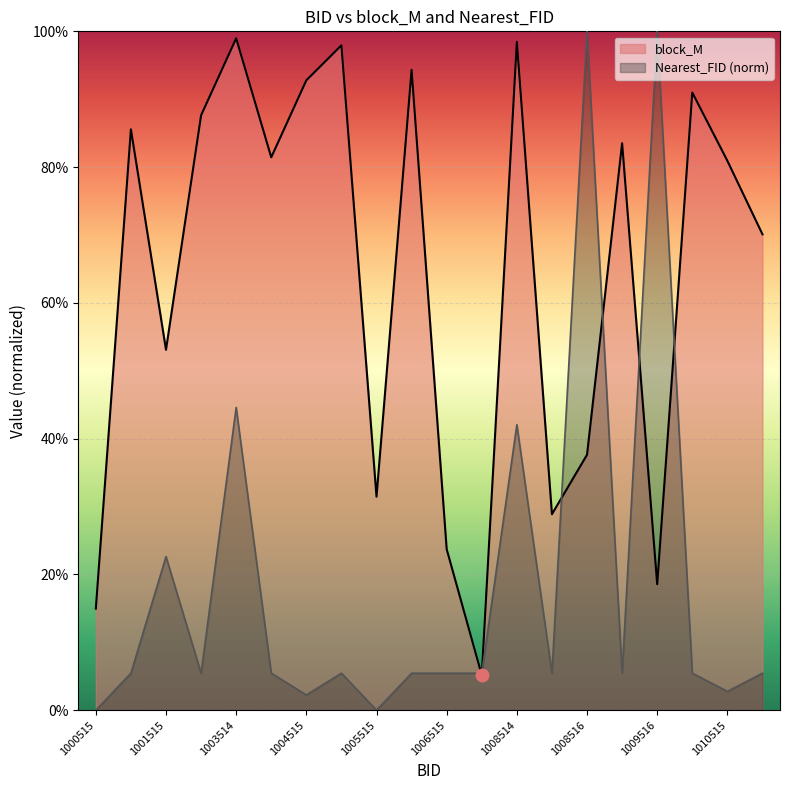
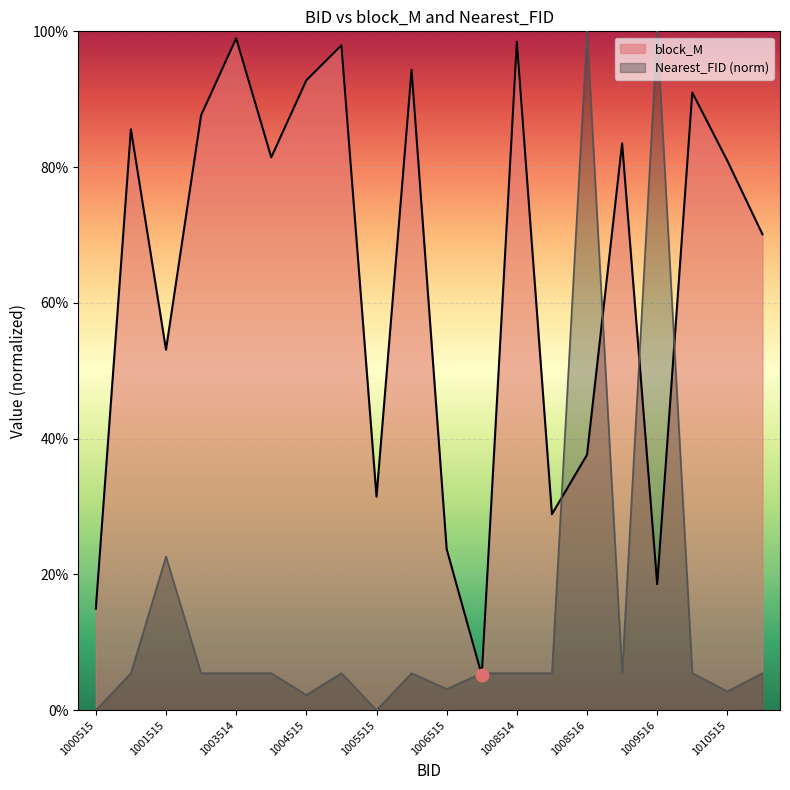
  {
    "Nearest_FID (norm)": {
      "1000515": "0%",
      "1001515": "23%",
-     "1003514": "45%",
+     "1003514": "5%",
      "1004515": "2%",
      "1005515": "0%",
-     "1006515": "5%",
-     "1008514": "42%",
+     "1006515": "3%",
+     "1008514": "5%",
      "1008516": "100%",
      "1009516": "100%",
      "1010515": "3%"
    }
  }
